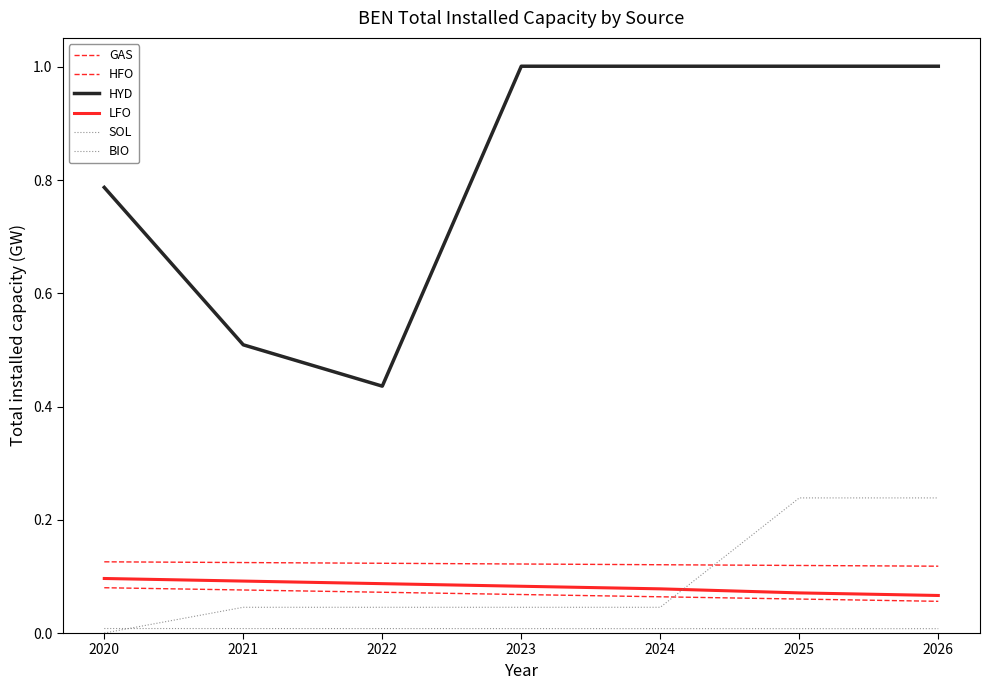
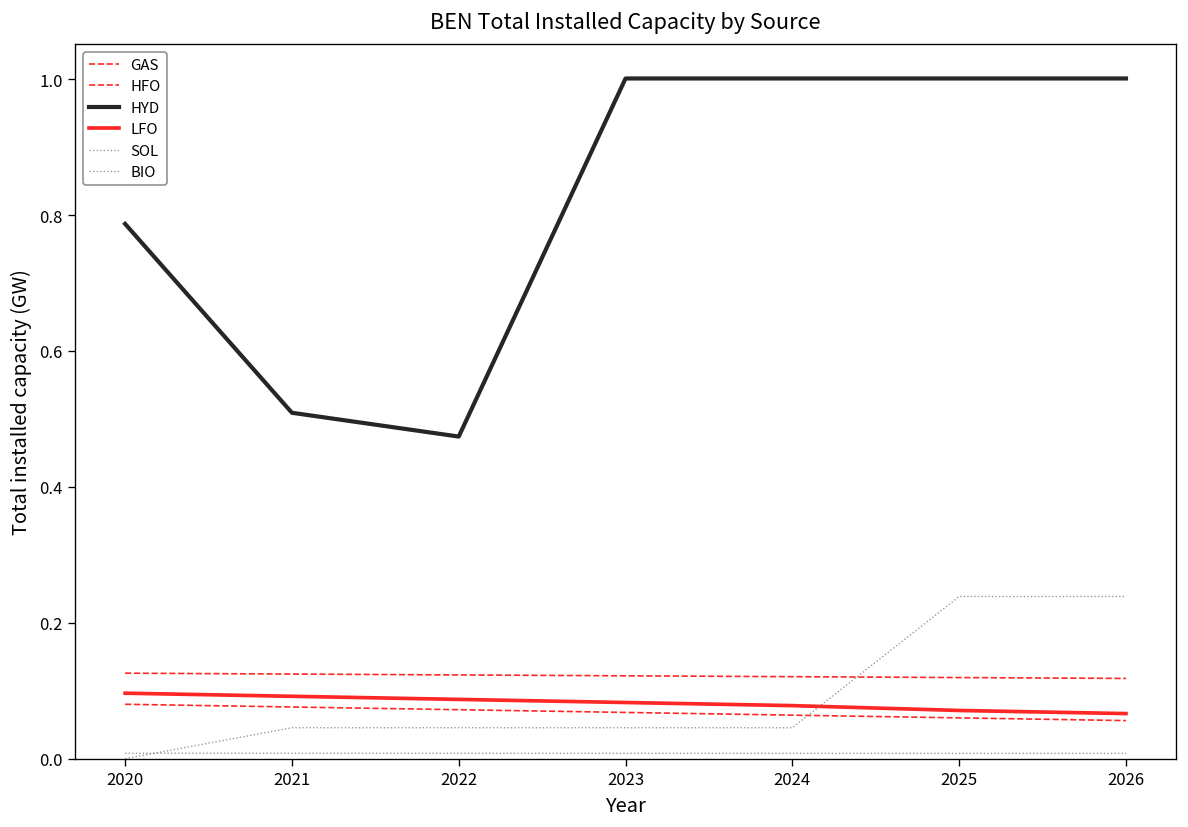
  {
    "HYD": {
      "2020": 0.79,
      "2021": 0.51,
-     "2022": 0.44,
+     "2022": 0.47,
      "2023": 1.00,
      "2024": 1.00,
      "2025": 1.00,
      "2026": 1.00
    }
  }
